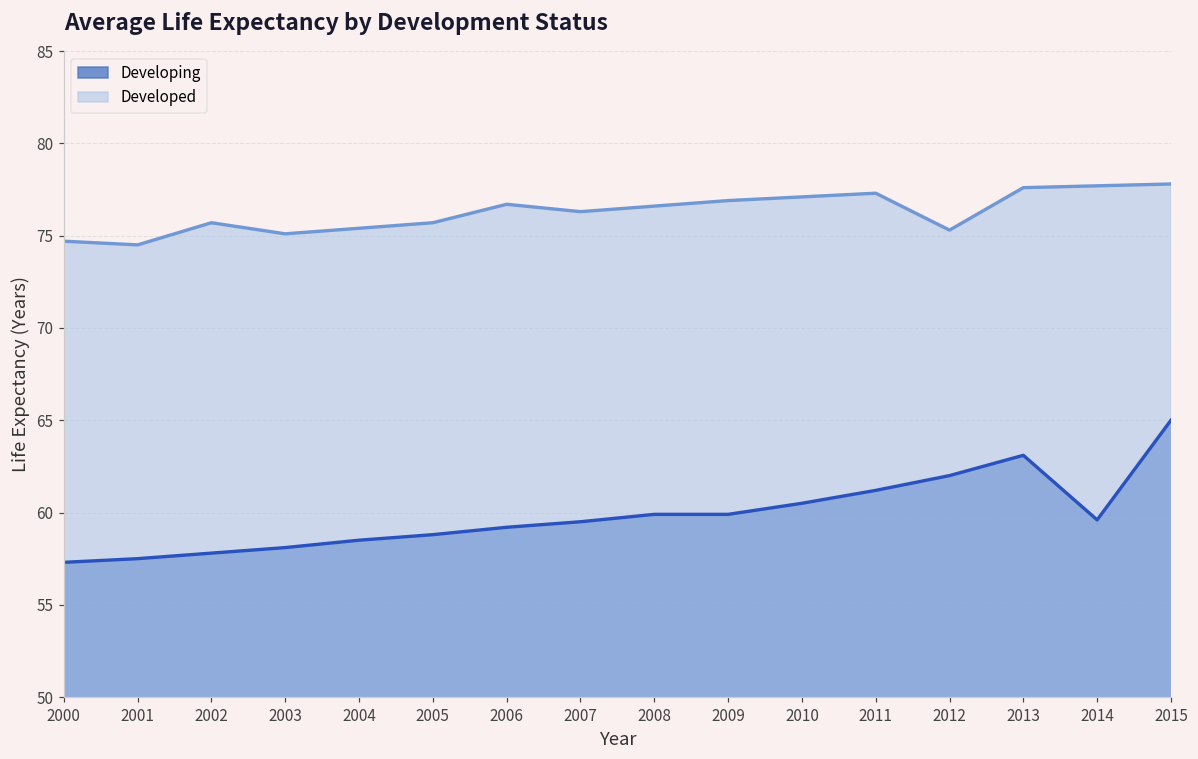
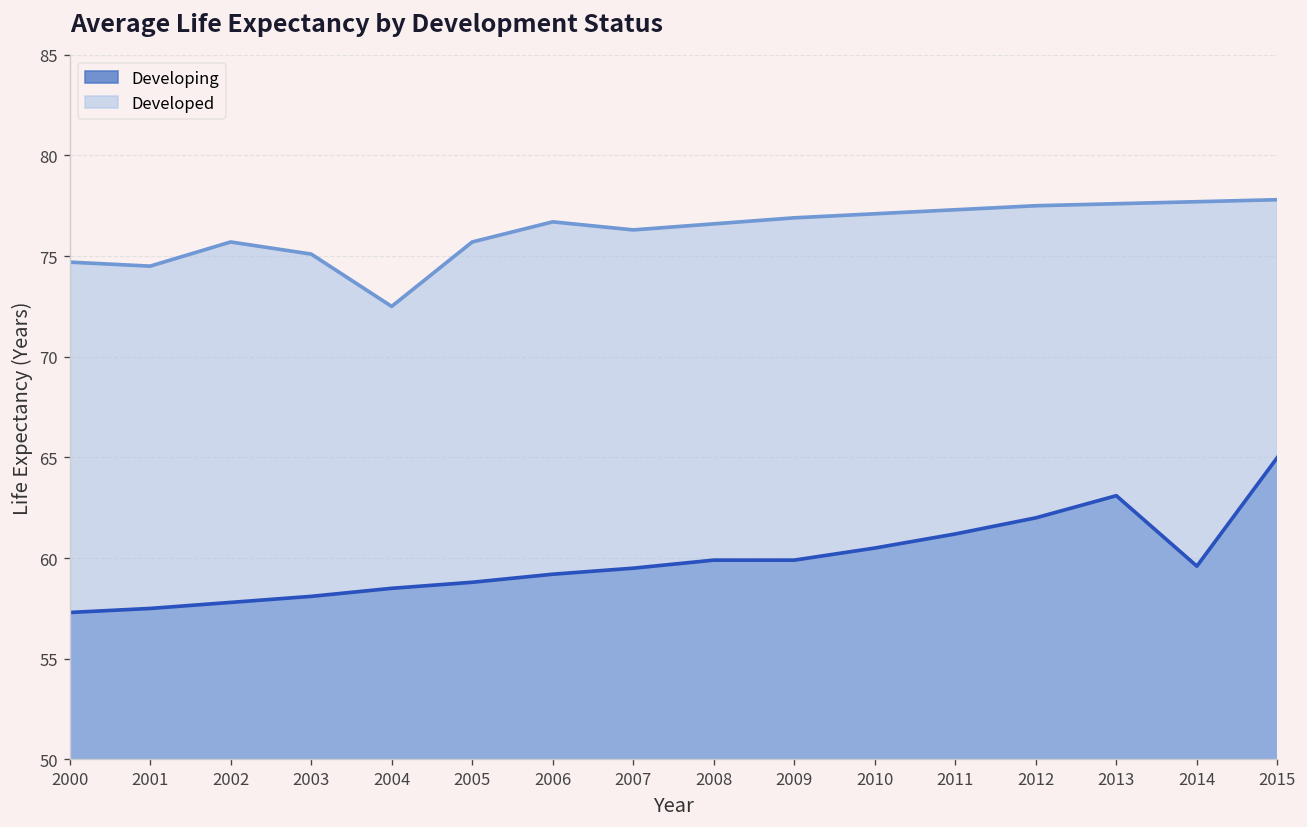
  {
    "Developing": {
      "2000": 57.3,
      "2001": 57.5,
      "2002": 57.8,
      "2003": 58.1,
      "2004": 58.5,
      "2005": 58.8,
      "2006": 59.2,
      "2007": 59.5,
      "2008": 59.9,
      "2009": 59.9,
      "2010": 60.5,
      "2011": 61.2,
      "2012": 62.0,
      "2013": 63.1,
      "2014": 59.6,
      "2015": 65.0
    },
    "Developed": {
      "2000": 74.7,
      "2001": 74.5,
      "2002": 75.7,
      "2003": 75.1,
-     "2004": 75.4,
+     "2004": 72.5,
      "2005": 75.7,
      "2006": 76.7,
      "2007": 76.3,
      "2008": 76.6,
      "2009": 76.9,
      "2010": 77.1,
      "2011": 77.3,
-     "2012": 75.3,
+     "2012": 77.5,
      "2013": 77.6,
      "2014": 77.7,
      "2015": 77.8
    }
  }
